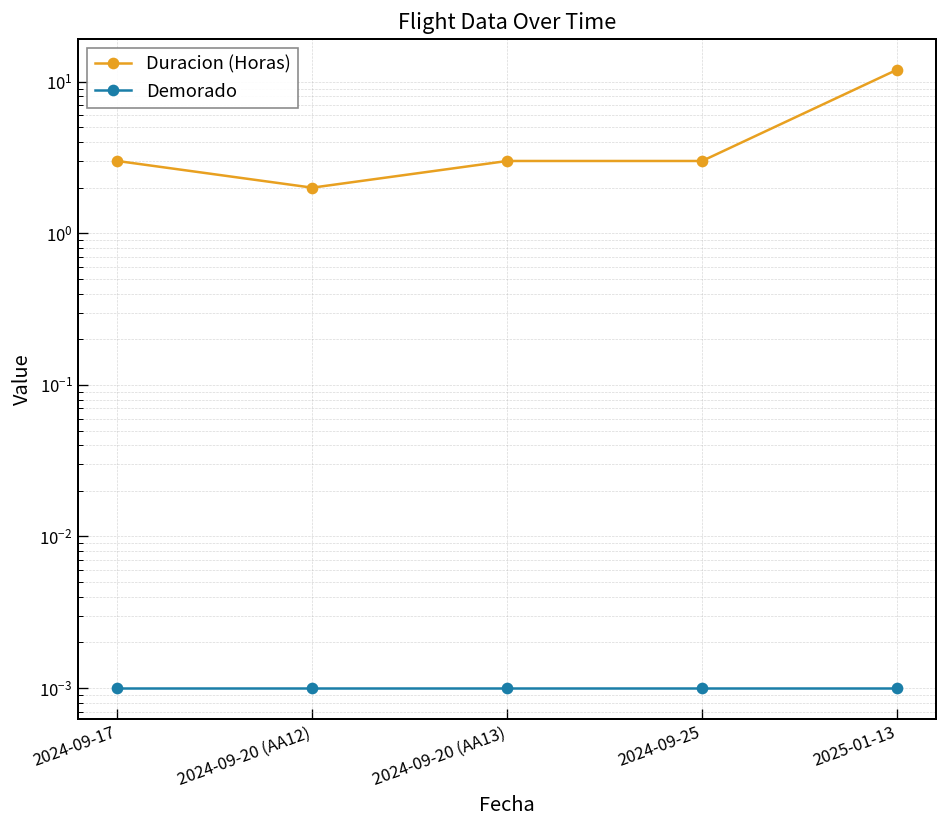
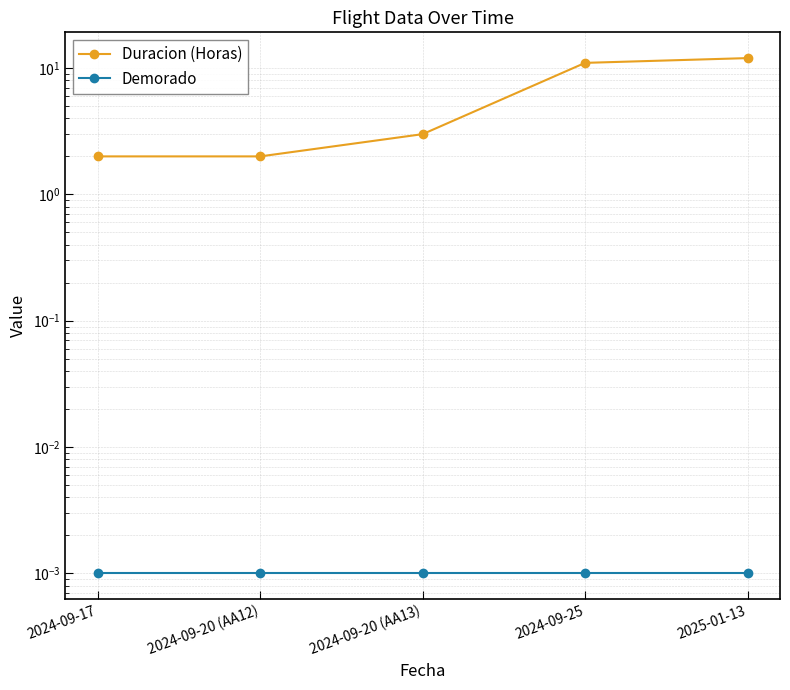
  {
    "Duracion (Horas)": {
-     "2024-09-17": 3,
+     "2024-09-17": 2,
      "2024-09-20 (AA12)": 2,
      "2024-09-20 (AA13)": 3,
-     "2024-09-25": 3,
+     "2024-09-25": 11,
      "2025-01-13": 12
    },
    "Demorado": {
      "2024-09-17": 0.0010,
      "2024-09-20 (AA12)": 0.0010,
      "2024-09-20 (AA13)": 0.0010,
      "2024-09-25": 0.0010,
      "2025-01-13": 0.0010
    }
  }
